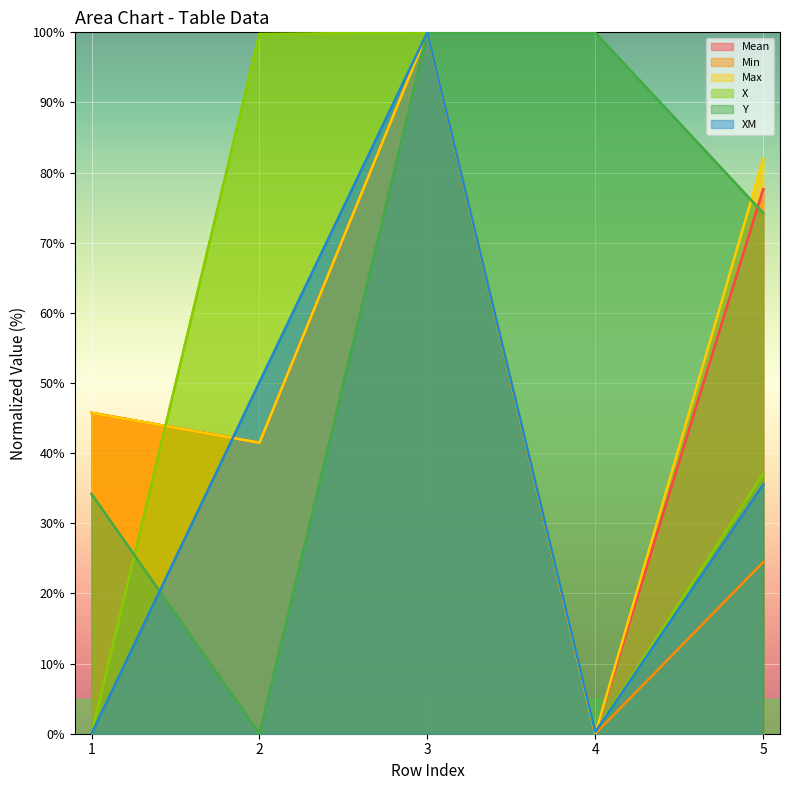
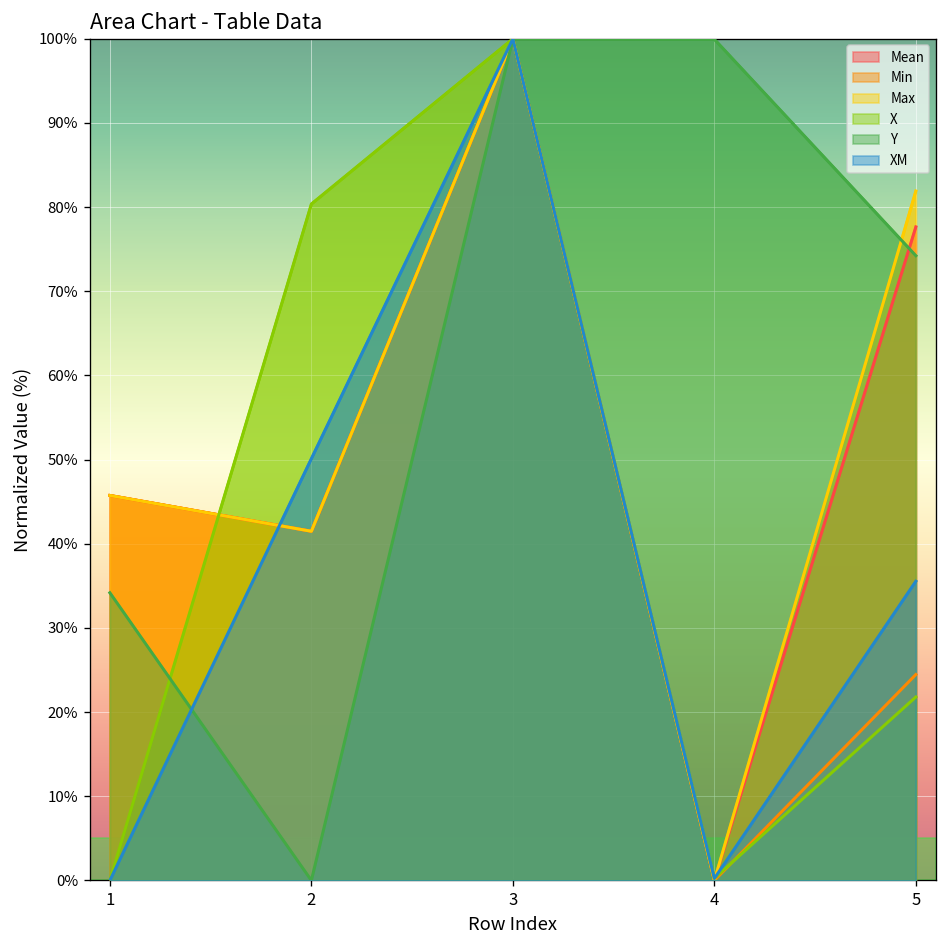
  {
    "Mean": {
      "5": "78%"
    },
    "X": {
-     "2": "100%",
-     "5": "37%"
+     "2": "80%",
+     "5": "22%"
    },
    "Y": {
      "1": "34%",
      "4": "100%",
      "5": "74%"
    },
    "XM": {
      "2": "50%",
      "5": "36%"
    }
  }
